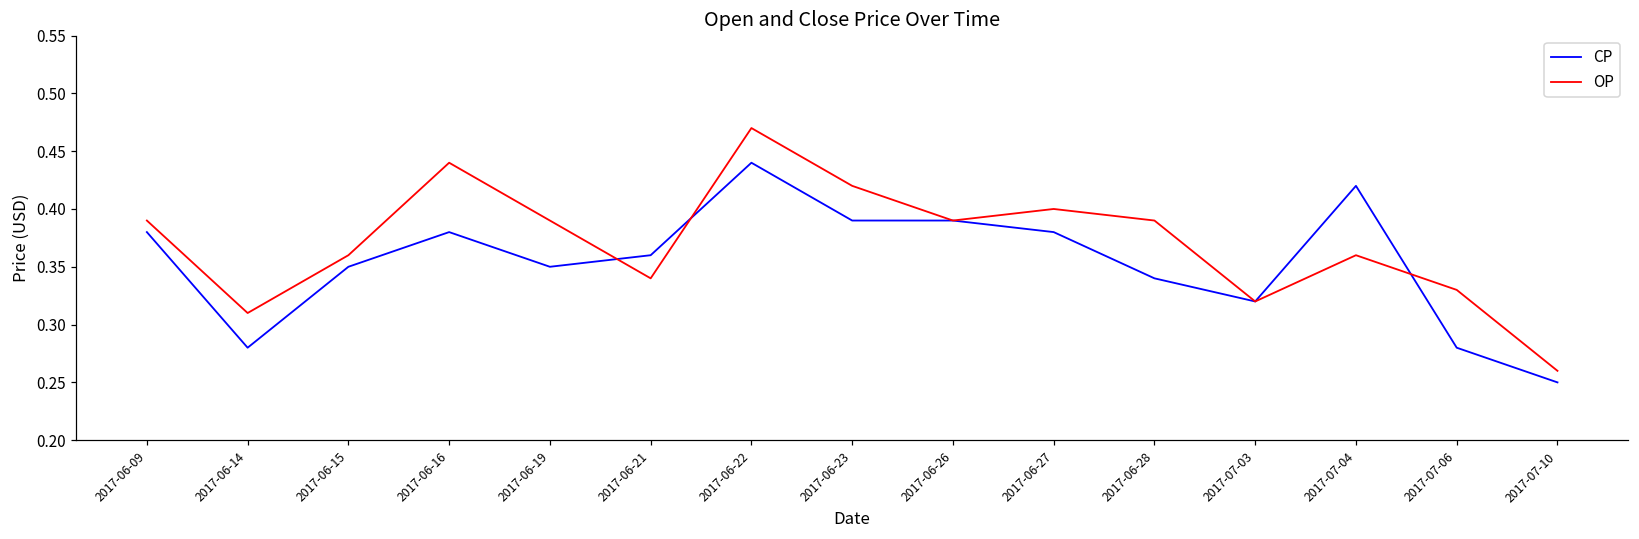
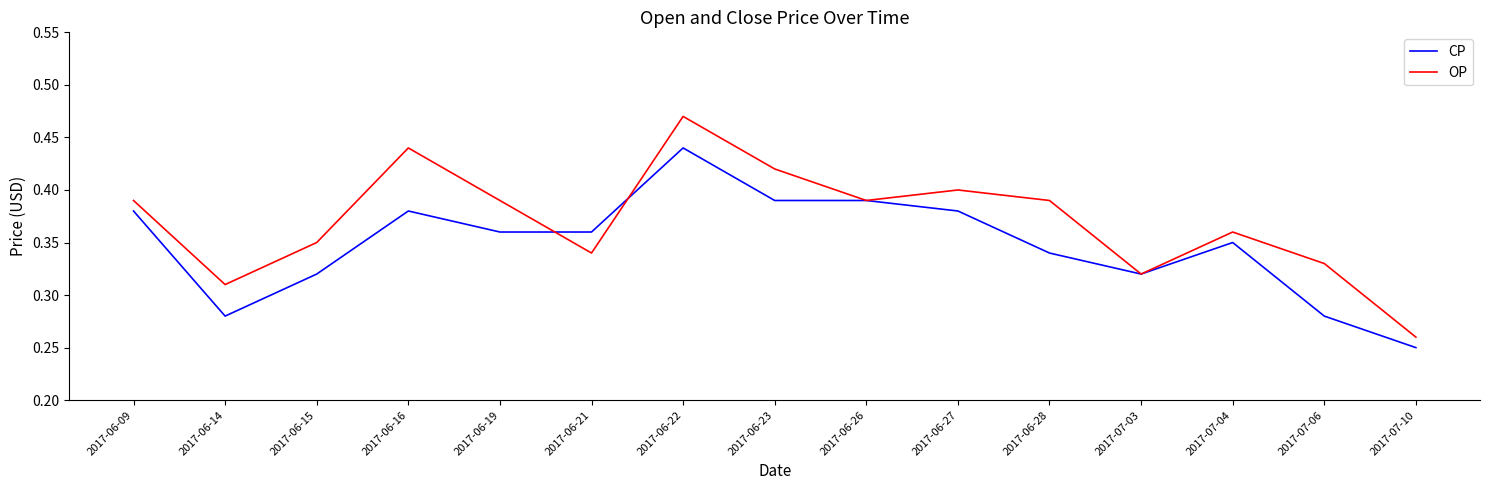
  {
    "CP": {
      "2017-06-09": 0.38,
      "2017-06-14": 0.28,
-     "2017-06-15": 0.35,
+     "2017-06-15": 0.32,
      "2017-06-16": 0.38,
-     "2017-06-19": 0.35,
+     "2017-06-19": 0.36,
      "2017-06-21": 0.36,
      "2017-06-22": 0.44,
      "2017-06-23": 0.39,
      "2017-06-27": 0.38,
      "2017-06-28": 0.34,
-     "2017-07-04": 0.42,
+     "2017-07-04": 0.35,
      "2017-07-06": 0.28,
      "2017-07-10": 0.25
    },
    "OP": {
      "2017-06-09": 0.39,
      "2017-06-14": 0.31,
-     "2017-06-15": 0.36,
+     "2017-06-15": 0.35,
      "2017-06-16": 0.44,
      "2017-06-19": 0.39,
      "2017-06-21": 0.34,
      "2017-06-22": 0.47,
      "2017-06-23": 0.42,
      "2017-06-27": 0.40,
      "2017-06-28": 0.39,
      "2017-07-04": 0.36,
      "2017-07-06": 0.33,
      "2017-07-10": 0.26
    }
  }
